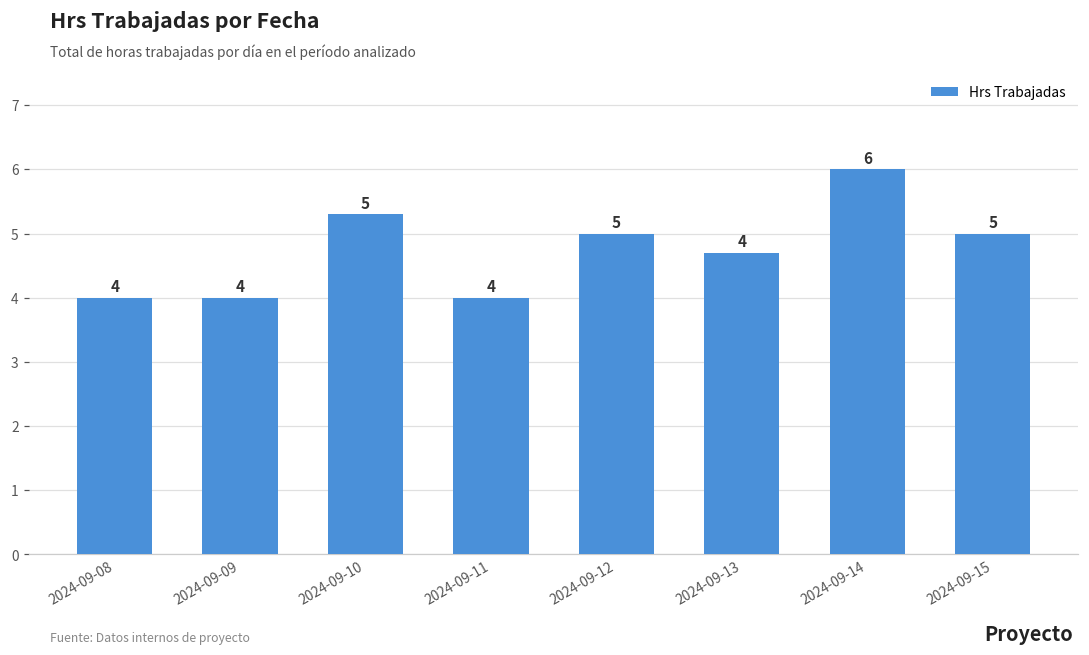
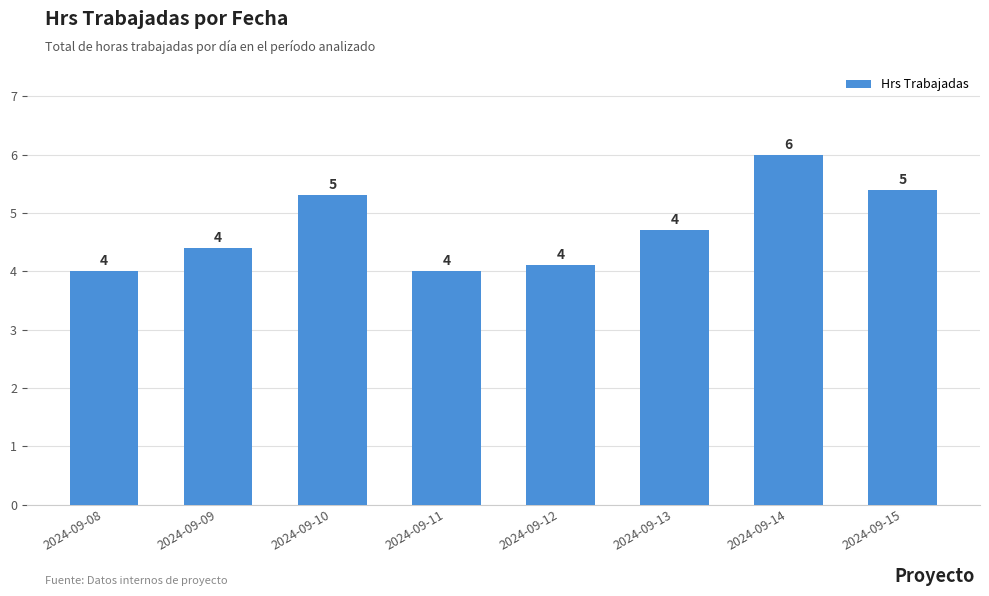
  {
    "2024-09-08": 4,
-   "2024-09-09": 4.0,
+   "2024-09-09": 4.4,
    "2024-09-10": 5,
    "2024-09-11": 4,
-   "2024-09-12": 5,
+   "2024-09-12": 4,
    "2024-09-14": 6,
-   "2024-09-15": 5.0
+   "2024-09-15": 5.4
  }
